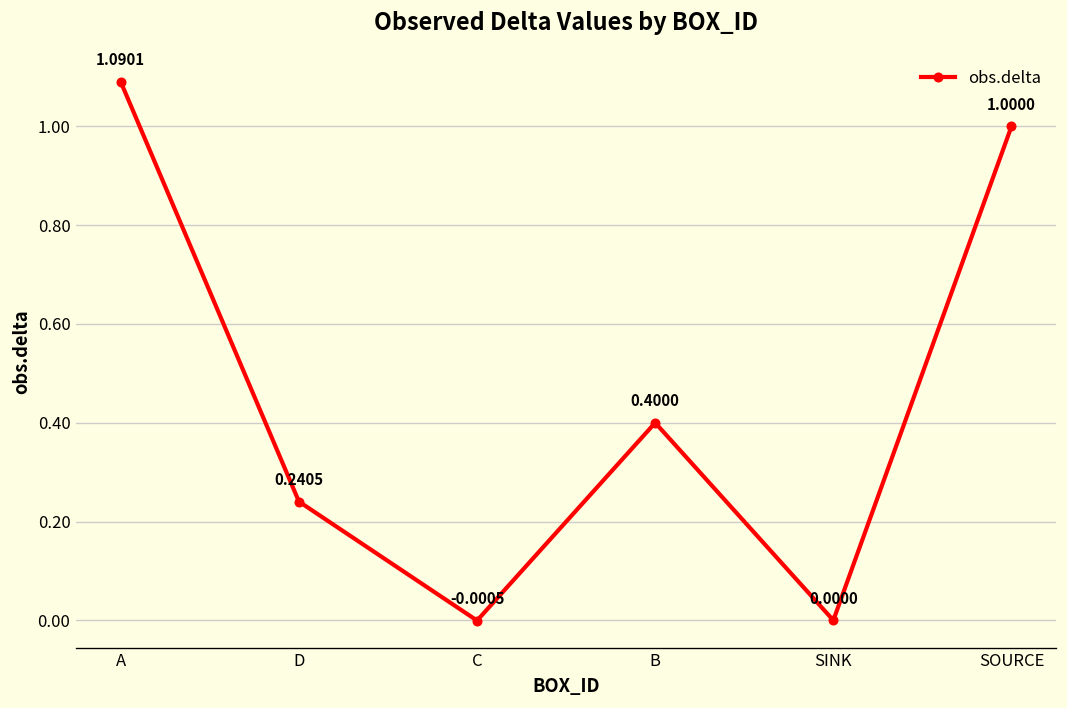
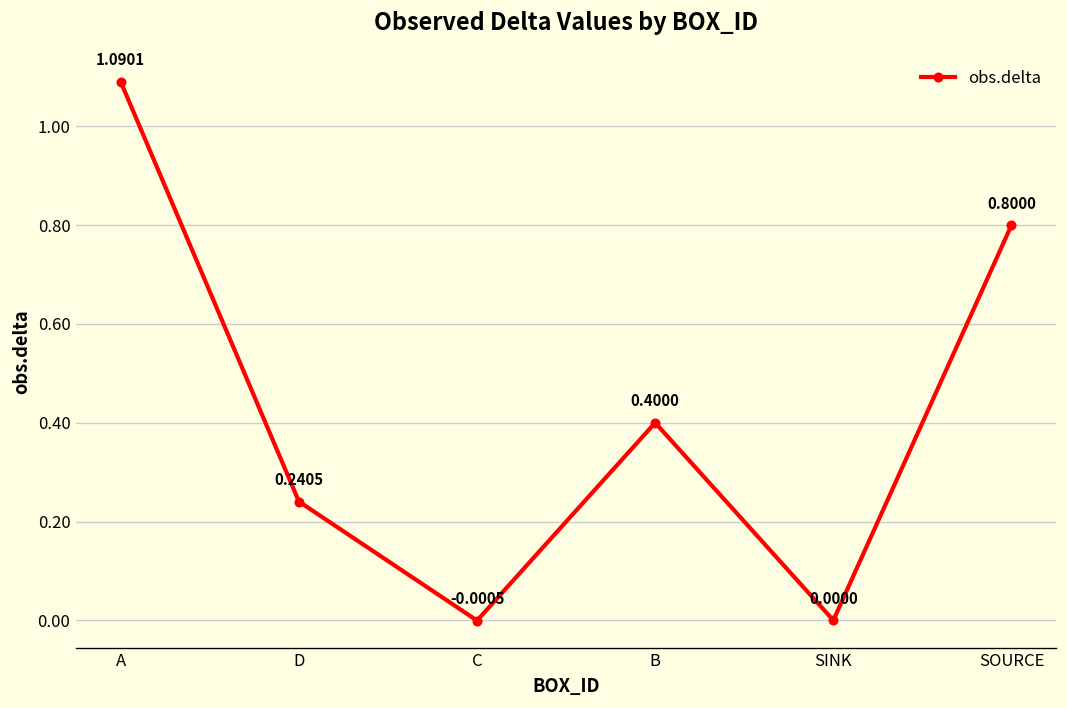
  {
    "A": 1.0901,
    "D": 0.2405,
    "C": -0.0005,
    "B": 0.4000,
    "SINK": 0.0000,
-   "SOURCE": 1.0000
+   "SOURCE": 0.8000
  }
